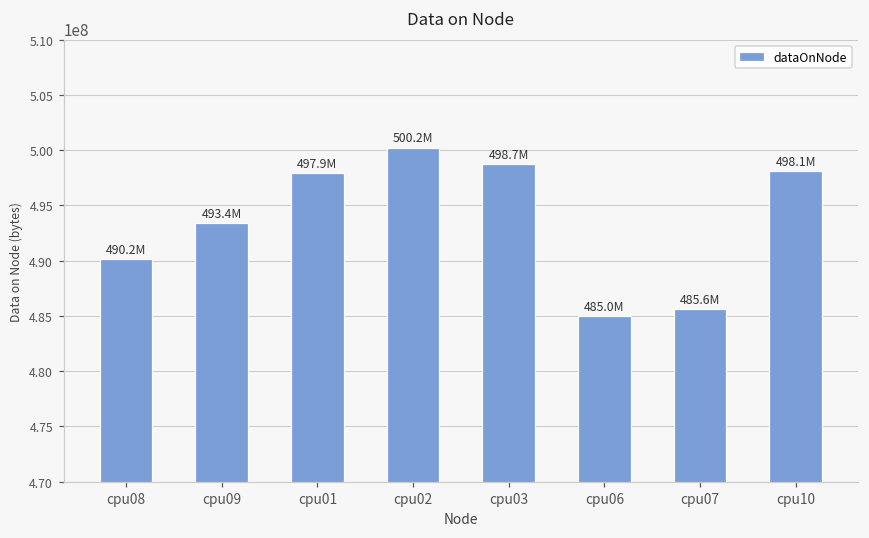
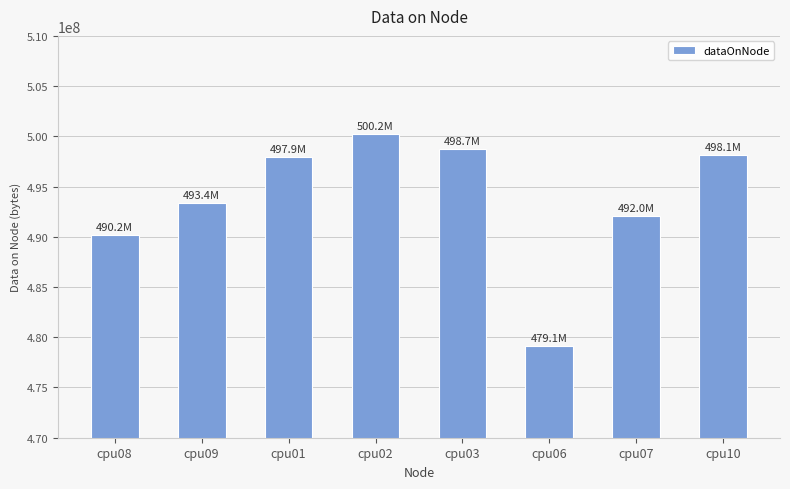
  {
    "cpu08": "490.2M",
    "cpu09": "493.4M",
    "cpu01": "497.9M",
    "cpu02": "500.2M",
    "cpu03": "498.7M",
-   "cpu06": "485.0M",
-   "cpu07": "485.6M",
+   "cpu06": "479.1M",
+   "cpu07": "492.0M",
    "cpu10": "498.1M"
  }
